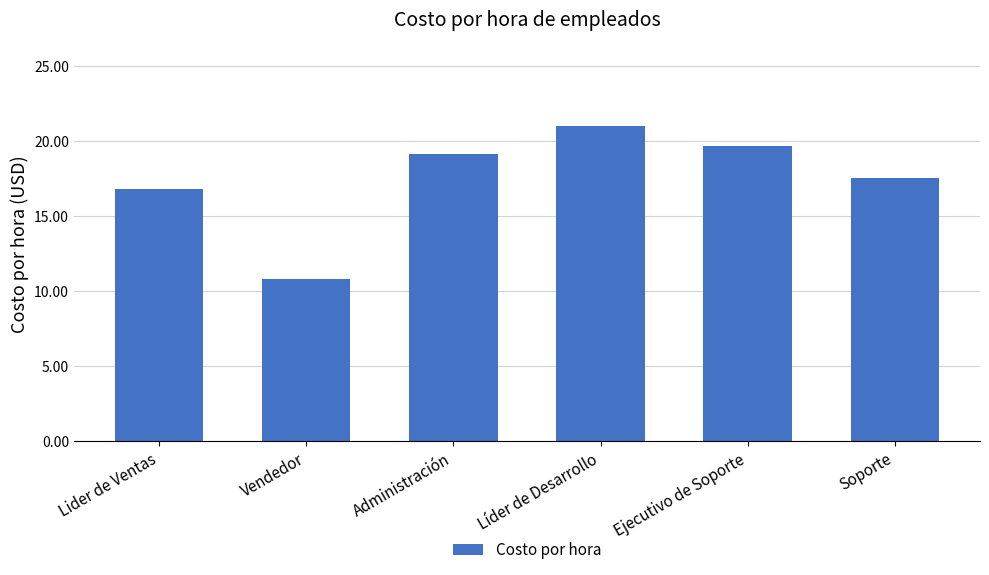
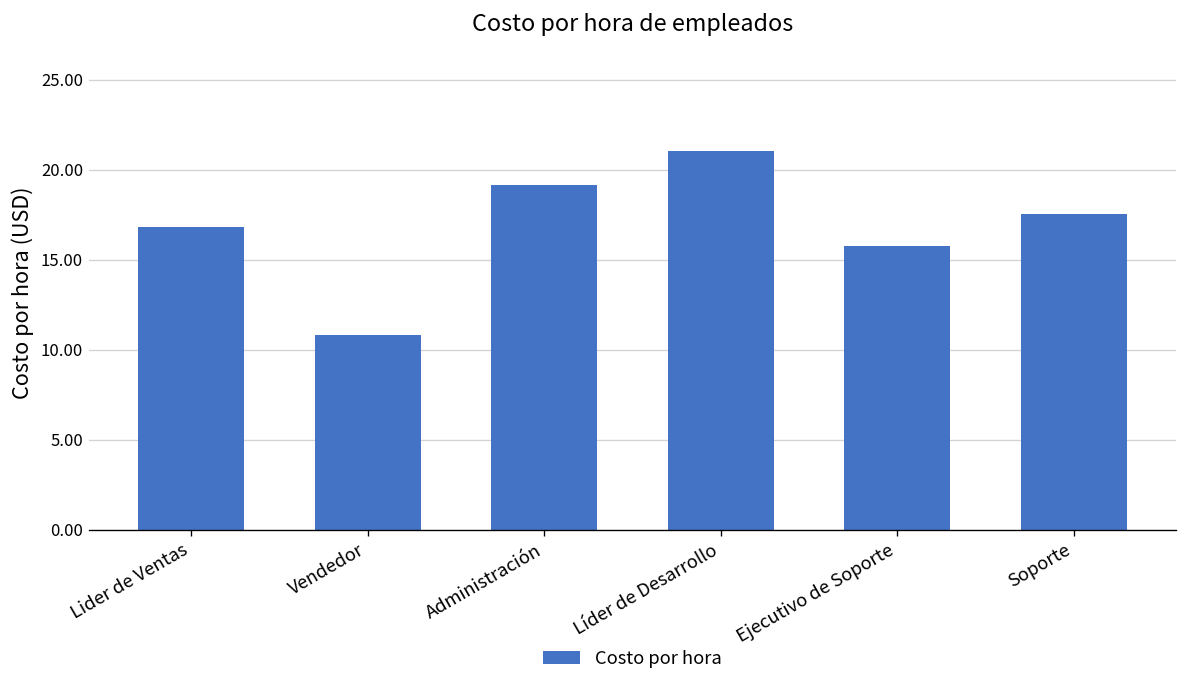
  {
    "Lider de Ventas": 16.8,
    "Vendedor": 10.8,
    "Administración": 19.2,
    "Líder de Desarrollo": 21.1,
-   "Ejecutivo de Soporte": 19.7,
+   "Ejecutivo de Soporte": 15.8,
    "Soporte": 17.5
  }
